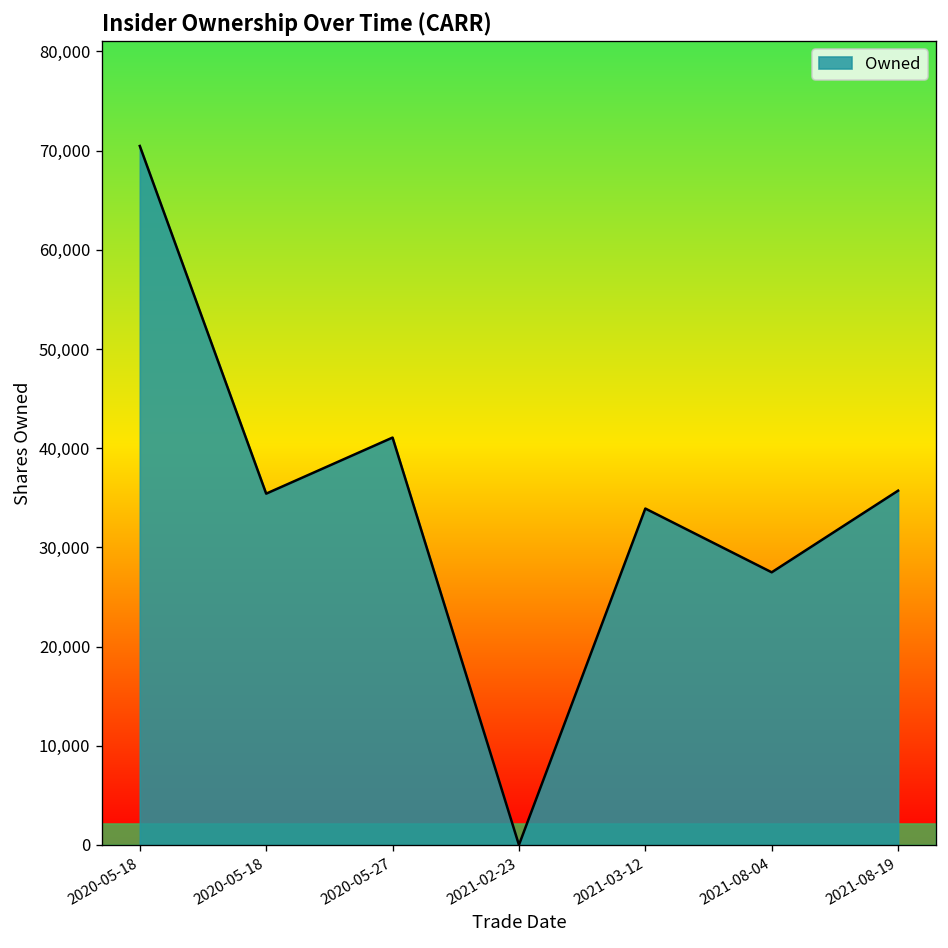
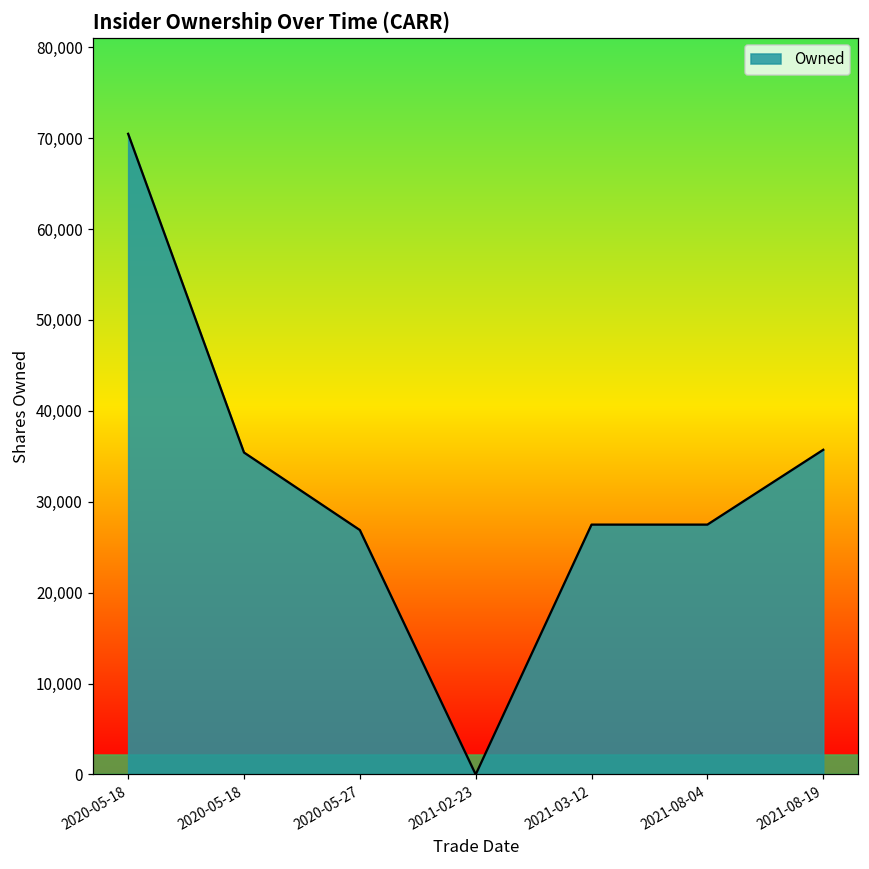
  {
-   "2020-05-27": "41,000",
-   "2021-03-12": "34,000",
+   "2020-05-27": "27,000",
+   "2021-03-12": "27,000",
    "2021-08-04": "27,000",
    "2021-08-19": "36,000"
  }
